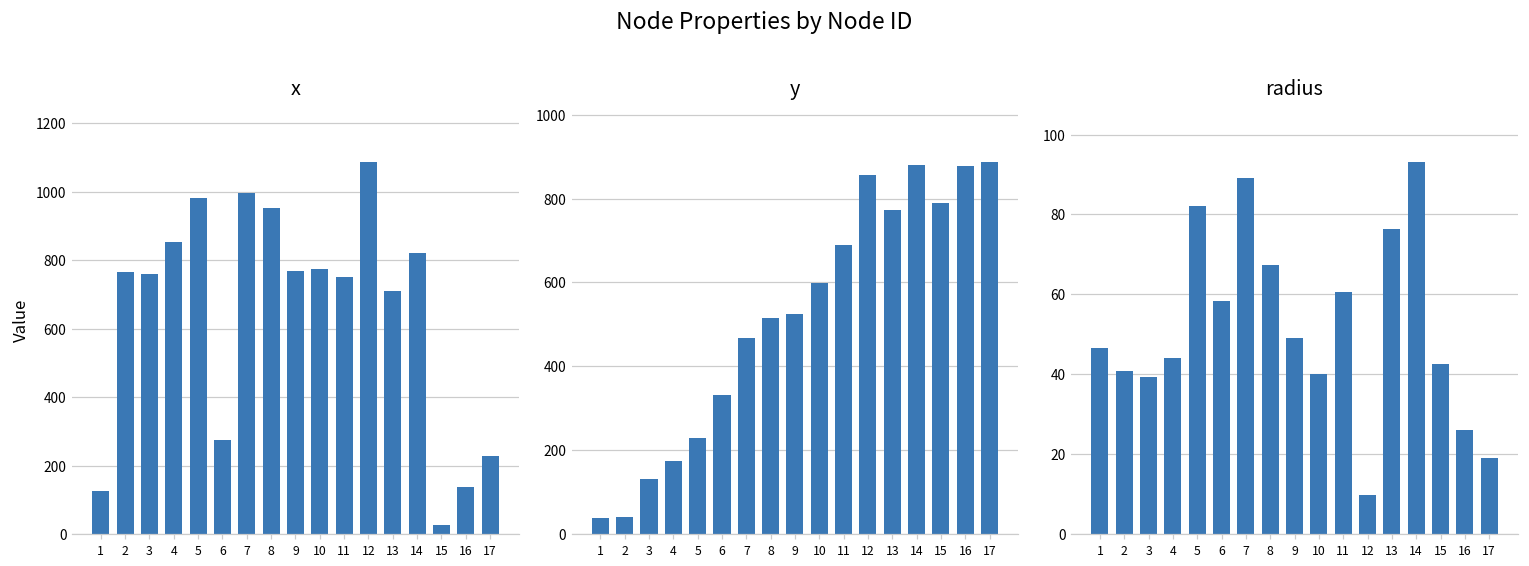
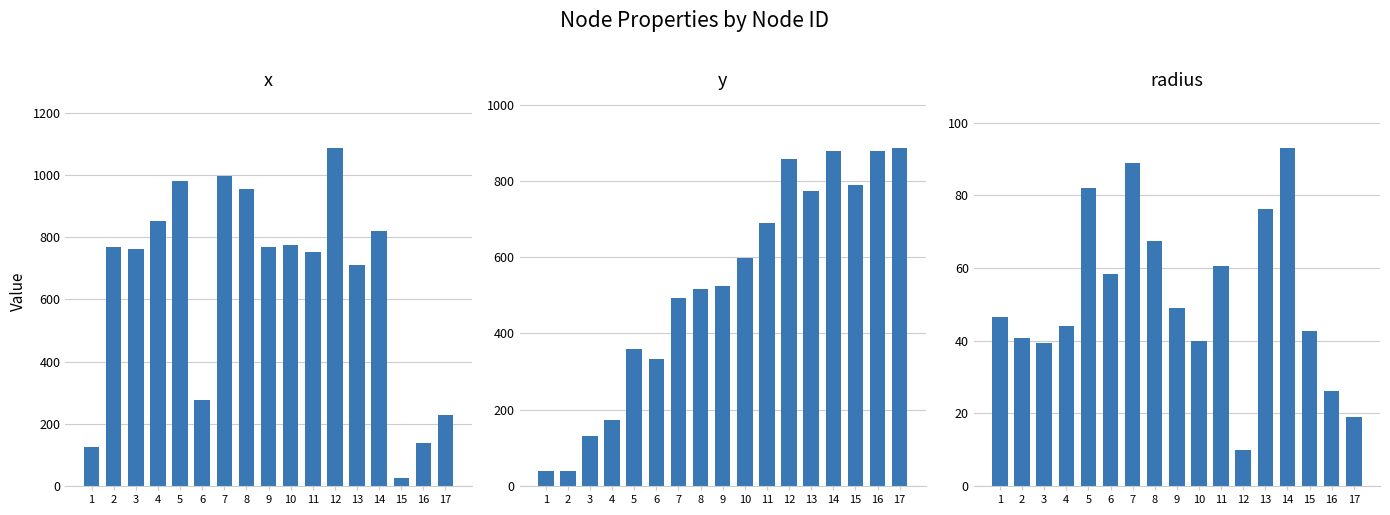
  {
    "x": {
      "1": 130,
      "2": 770,
      "3": 760,
      "4": 850,
      "5": 980,
      "6": 280,
      "7": 1000,
      "8": 950,
      "9": 770,
      "10": 780,
      "11": 750,
      "12": 1090,
      "13": 710,
      "14": 820,
      "15": 30,
      "16": 140,
      "17": 230
    },
    "y": {
      "1": 40,
      "2": 40,
      "3": 130,
      "4": 170,
-     "5": 230,
+     "5": 360,
      "6": 330,
-     "7": 470,
+     "7": 490,
      "8": 520,
      "9": 520,
      "10": 600,
      "11": 690,
      "12": 860,
      "13": 770,
      "14": 880,
      "15": 790,
      "16": 880,
      "17": 890
    },
    "radius": {
      "1": 47,
      "2": 41,
      "3": 39,
      "4": 44,
      "5": 82,
      "6": 58,
      "7": 89,
      "8": 67,
      "9": 49,
      "10": 40,
      "11": 61,
      "12": 10,
      "13": 76,
      "14": 93,
      "15": 43,
      "16": 26,
      "17": 19
    }
  }
